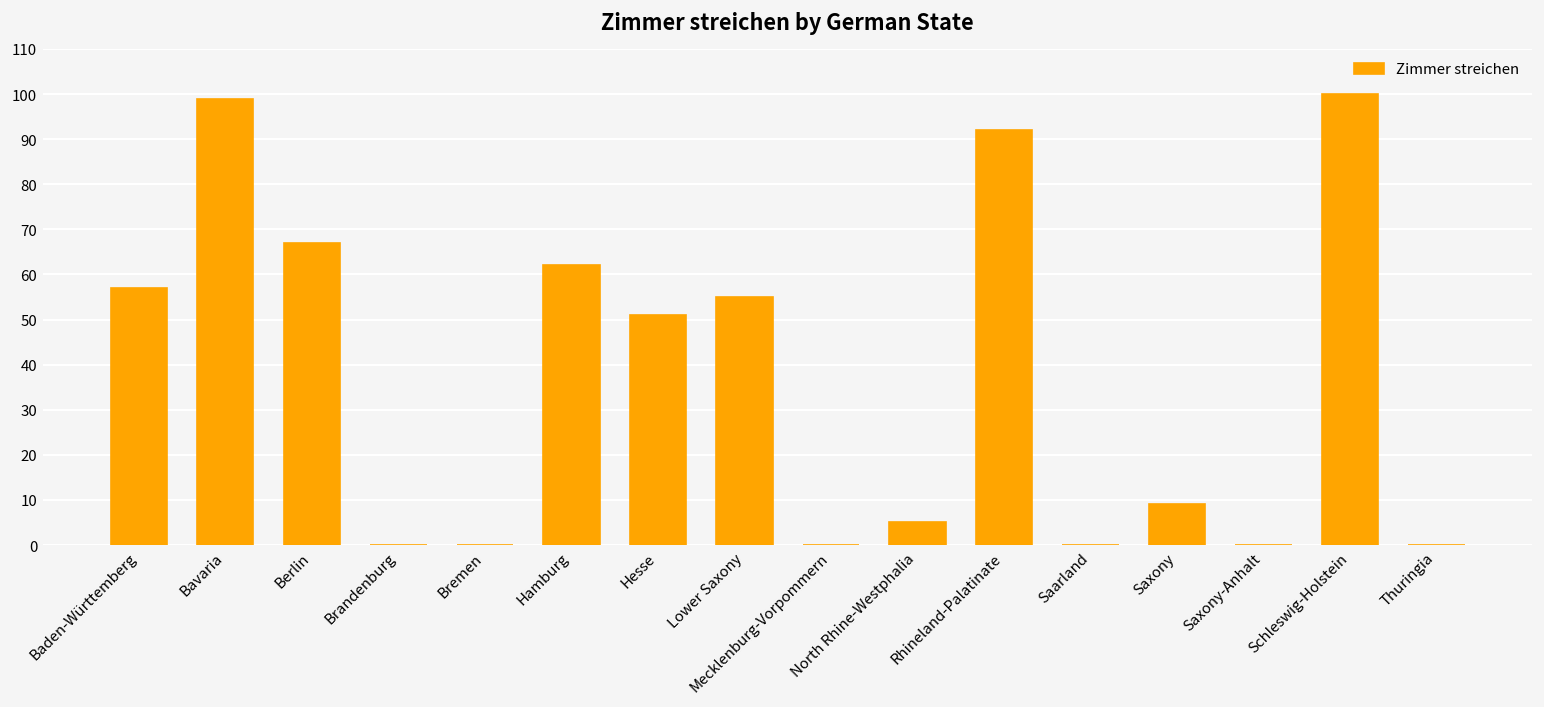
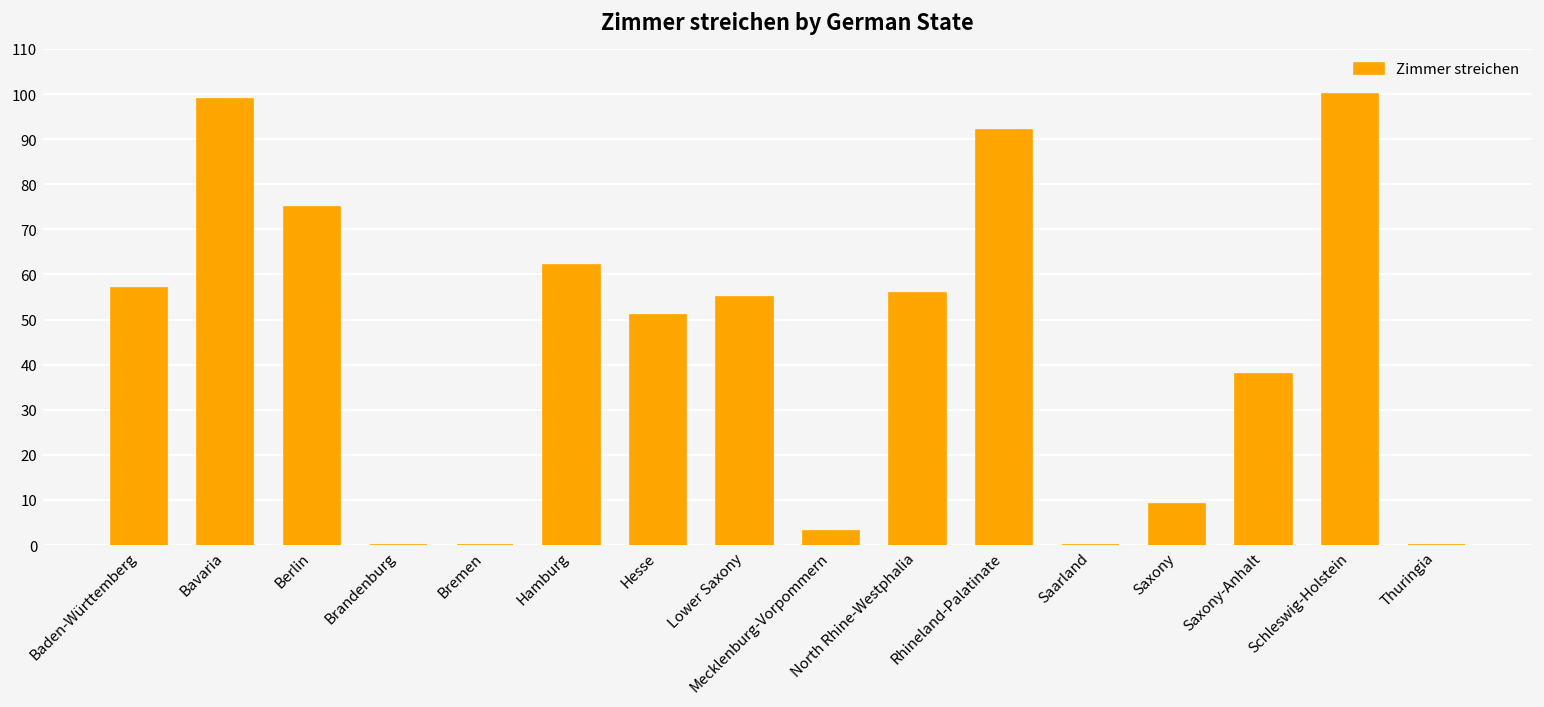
  {
    "Baden-Württemberg": 57,
    "Bavaria": 99,
-   "Berlin": 67,
+   "Berlin": 75,
    "Brandenburg": 0,
    "Bremen": 0,
    "Hamburg": 62,
    "Hesse": 51,
    "Lower Saxony": 55,
-   "Mecklenburg-Vorpommern": 0,
-   "North Rhine-Westphalia": 5,
+   "Mecklenburg-Vorpommern": 3,
+   "North Rhine-Westphalia": 56,
    "Rhineland-Palatinate": 92,
    "Saarland": 0,
    "Saxony": 9,
-   "Saxony-Anhalt": 0,
+   "Saxony-Anhalt": 38,
    "Schleswig-Holstein": 100,
    "Thuringia": 0
  }
